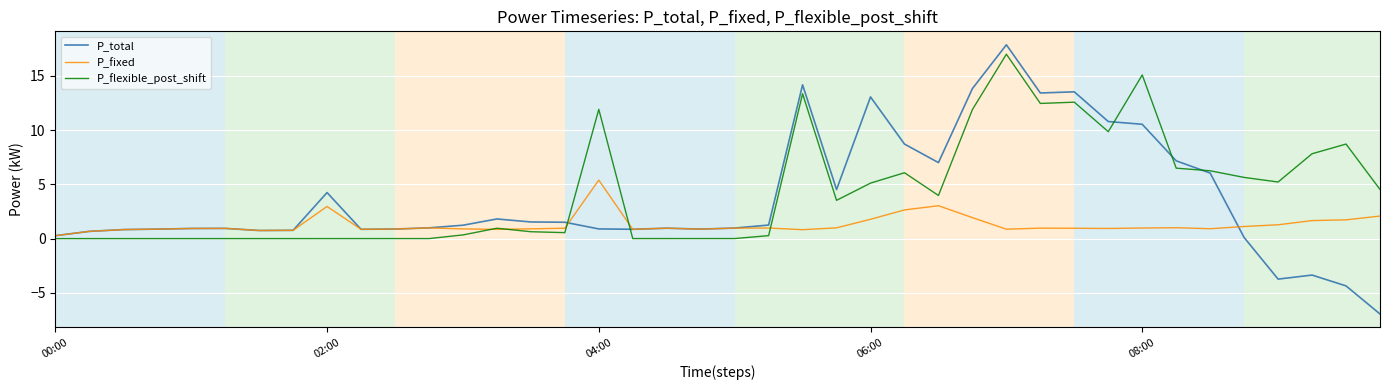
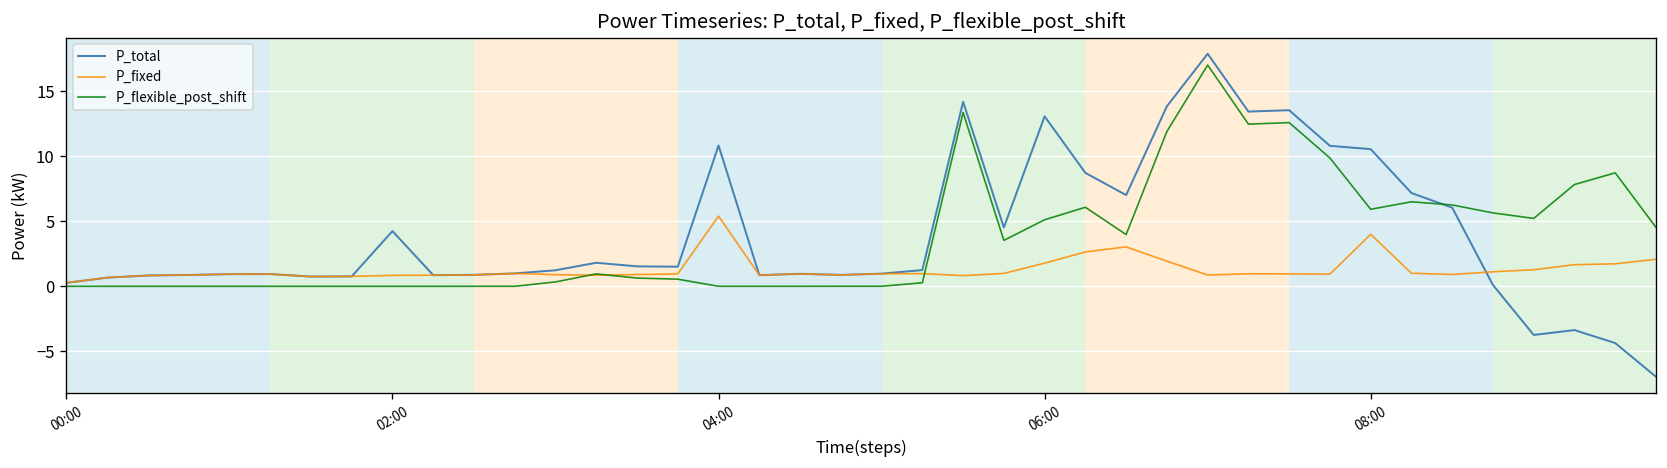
  {
    "P_total": {
      "02:00": 4.2,
-     "04:00": 0.9,
+     "04:00": 10.8,
      "06:00": 13.1,
      "08:00": 10.5
    },
    "P_fixed": {
-     "02:00": 3.0,
+     "02:00": 0.8,
      "04:00": 5.4,
      "06:00": 1.8,
-     "08:00": 1.0
+     "08:00": 4.0
    },
    "P_flexible_post_shift": {
      "00:00": 0.0,
      "02:00": 0.0,
-     "04:00": 11.9,
+     "04:00": 0.0,
      "06:00": 5.1,
-     "08:00": 15.1
+     "08:00": 5.9
    }
  }
